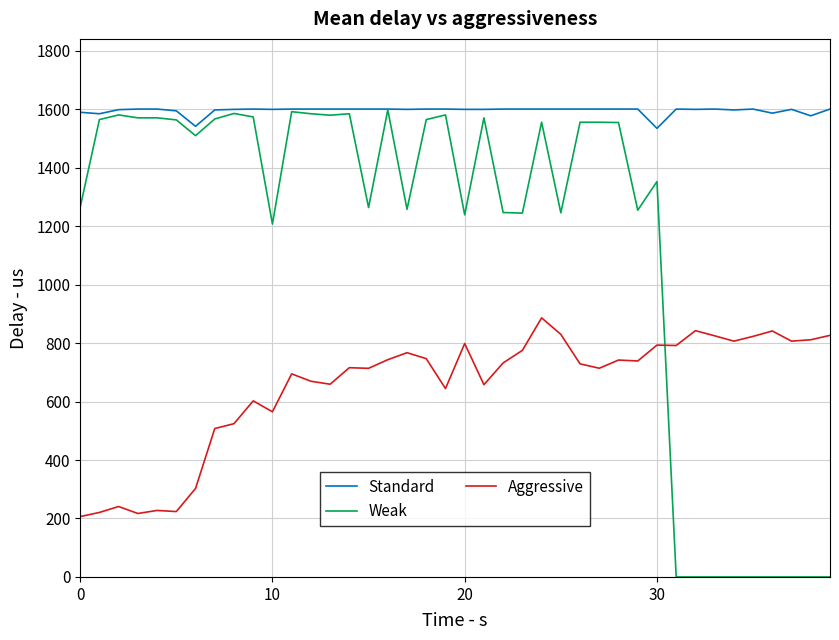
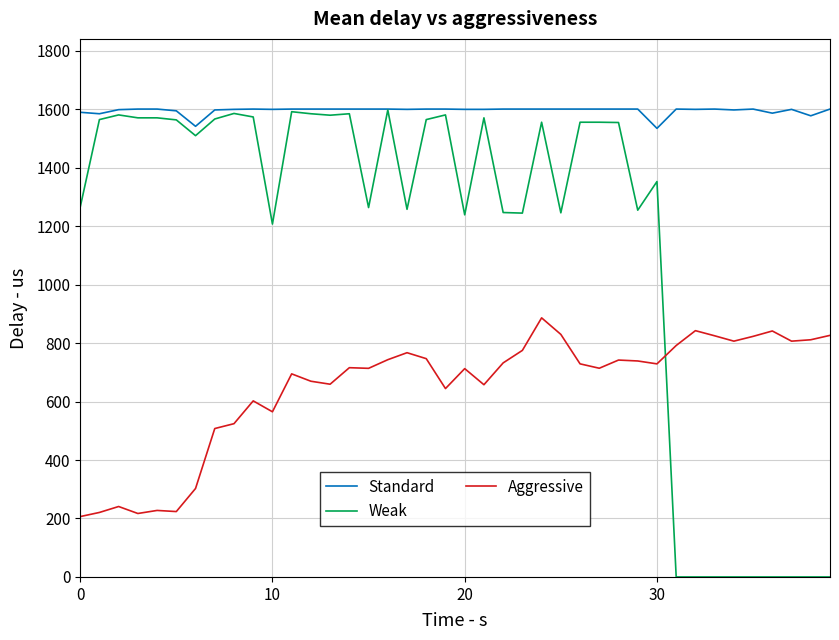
  {
    "Standard": {
      "0": 1590,
      "10": 1600,
      "20": 1600,
      "30": 1540
    },
    "Weak": {
      "0": 1270,
      "10": 1210,
      "20": 1240,
      "30": 1350
    },
    "Aggressive": {
      "0": 210,
      "10": 570,
-     "20": 800,
-     "30": 790
+     "20": 710,
+     "30": 730
    }
  }
